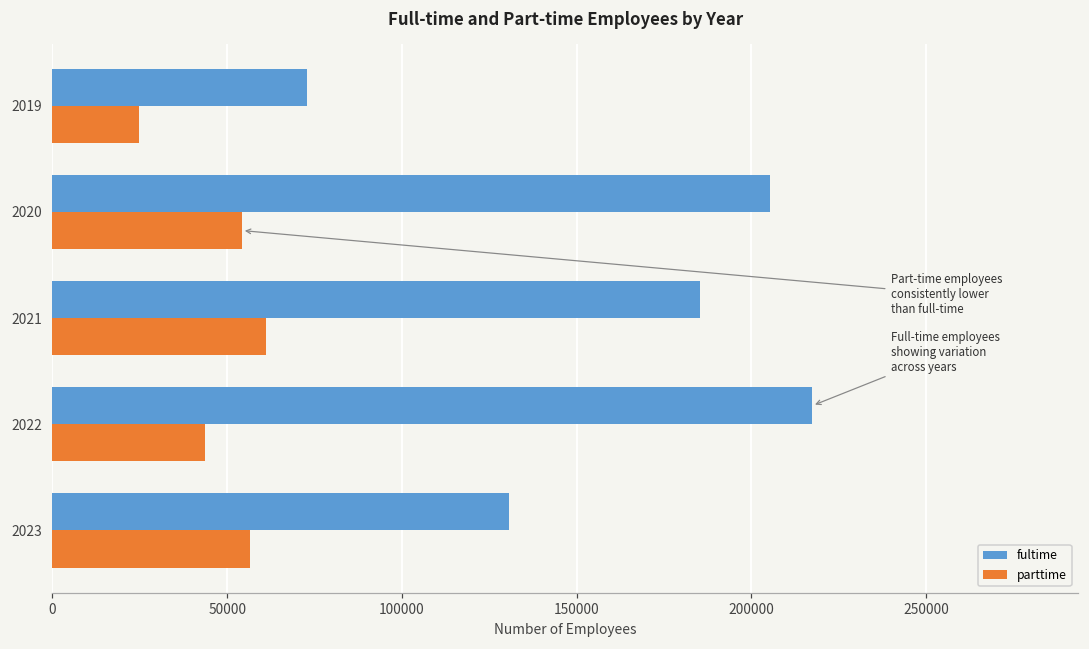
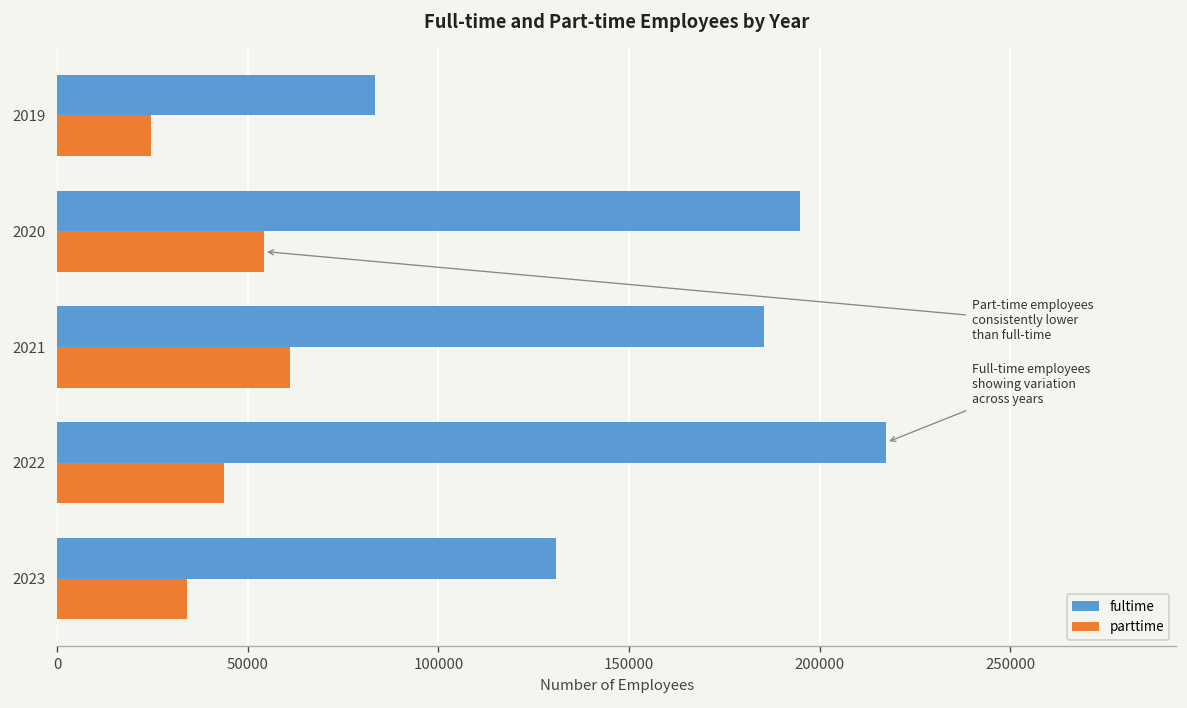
  {
    "fultime": {
-     "2019": 73000,
-     "2020": 205000,
+     "2019": 83000,
+     "2020": 195000,
      "2021": 185000,
      "2022": 217000,
      "2023": 131000
    },
    "parttime": {
      "2019": 25000,
      "2020": 54000,
      "2021": 61000,
      "2022": 44000,
-     "2023": 57000
+     "2023": 34000
    }
  }
